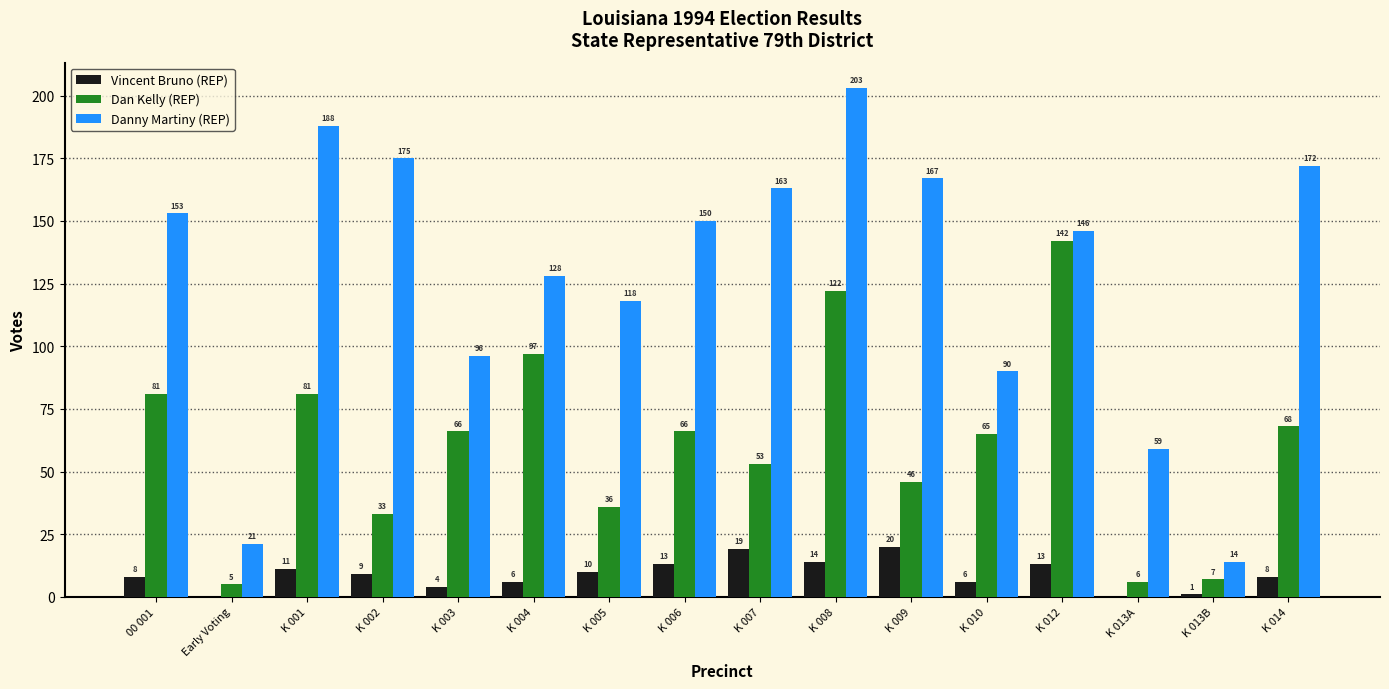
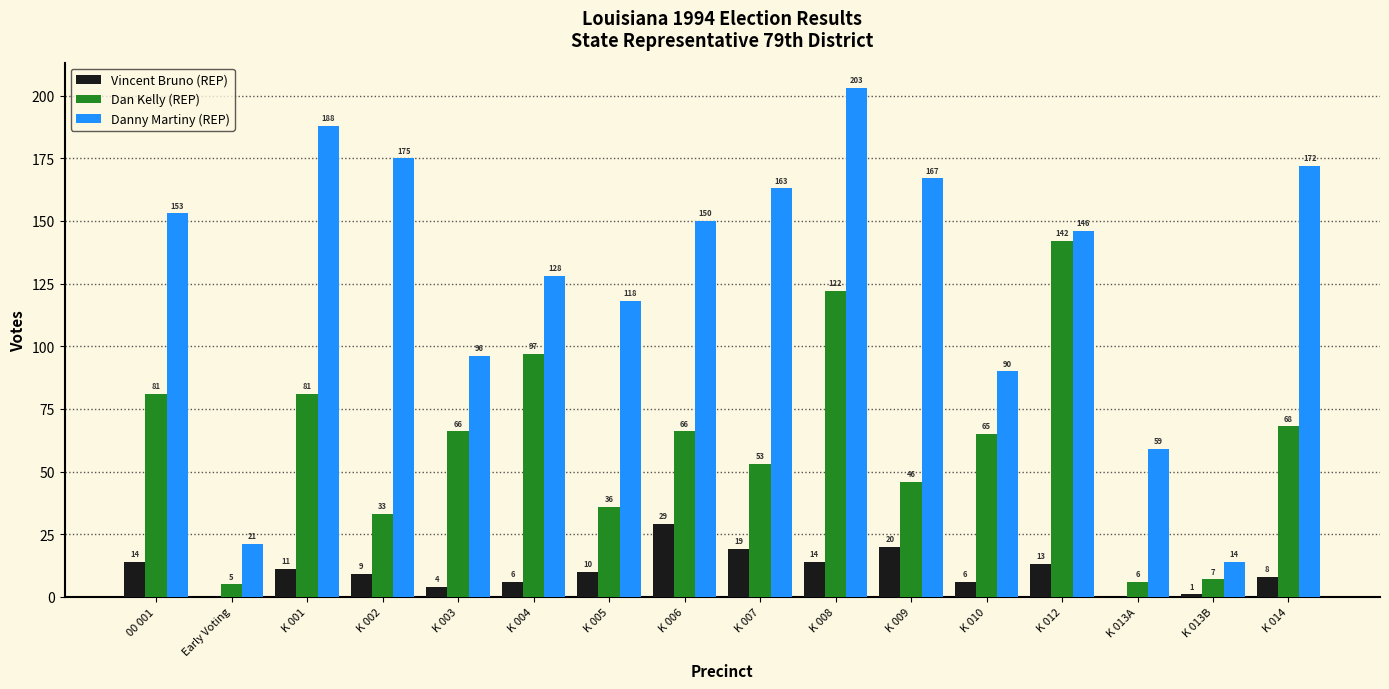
  {
    "Vincent Bruno (REP)": {
-     "00 001": 8,
+     "00 001": 14,
      "K 001": 11,
      "K 002": 9,
      "K 003": 4,
      "K 004": 6,
      "K 005": 10,
-     "K 006": 13,
+     "K 006": 29,
      "K 007": 19,
      "K 008": 14,
      "K 009": 20,
      "K 010": 6,
      "K 012": 13,
      "K 013B": 1,
      "K 014": 8
    },
    "Dan Kelly (REP)": {
      "00 001": 81,
      "Early Voting": 5,
      "K 001": 81,
      "K 002": 33,
      "K 003": 66,
      "K 004": 97,
      "K 005": 36,
      "K 006": 66,
      "K 007": 53,
      "K 008": 122,
      "K 009": 46,
      "K 010": 65,
      "K 012": 142,
      "K 013A": 6,
      "K 013B": 7,
      "K 014": 68
    },
    "Danny Martiny (REP)": {
      "00 001": 153,
      "Early Voting": 21,
      "K 001": 188,
      "K 002": 175,
      "K 003": 96,
      "K 004": 128,
      "K 005": 118,
      "K 006": 150,
      "K 007": 163,
      "K 008": 203,
      "K 009": 167,
      "K 010": 90,
      "K 012": 146,
      "K 013A": 59,
      "K 013B": 14,
      "K 014": 172
    }
  }
